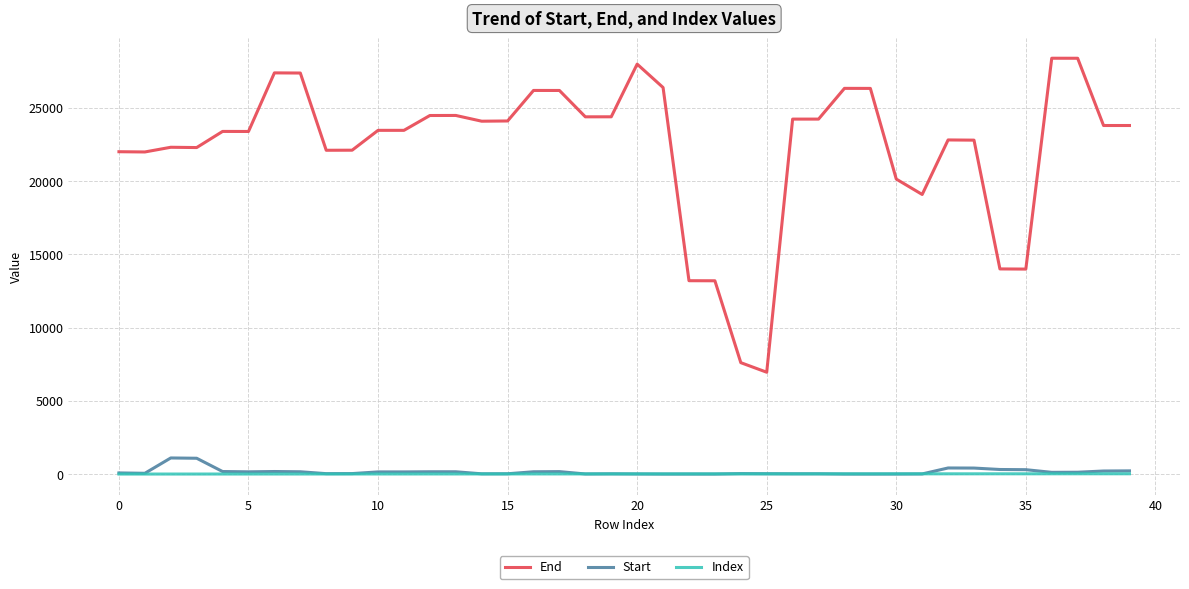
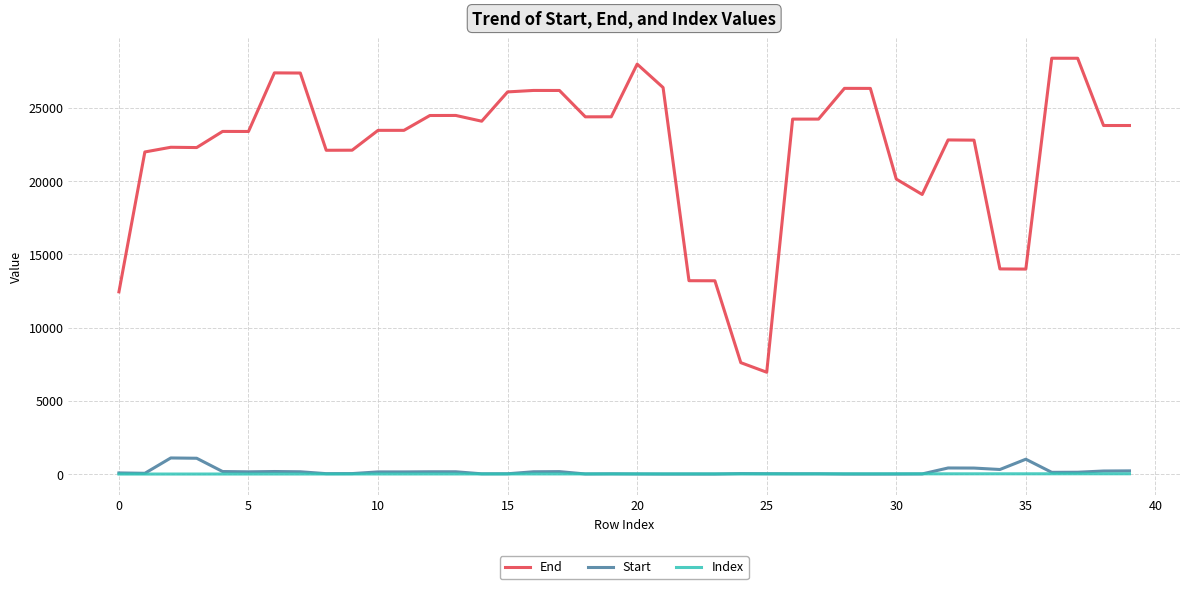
  {
    "End": {
-     "0": 22000,
+     "0": 12400,
      "5": 23400,
      "10": 23500,
-     "15": 24100,
+     "15": 26100,
      "20": 28000,
      "25": 7000,
      "30": 20100,
      "35": 14000
    },
    "Start": {
-     "35": 300
+     "35": 1000
    },
    "Index": {
      "35": 0
    }
  }
